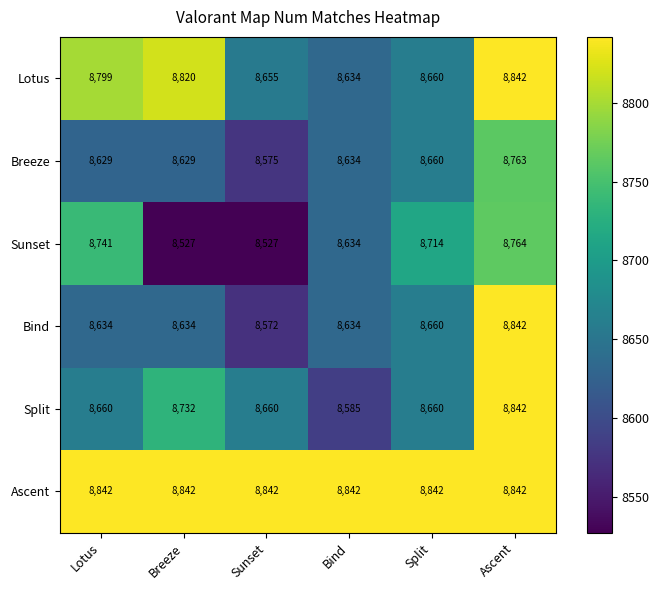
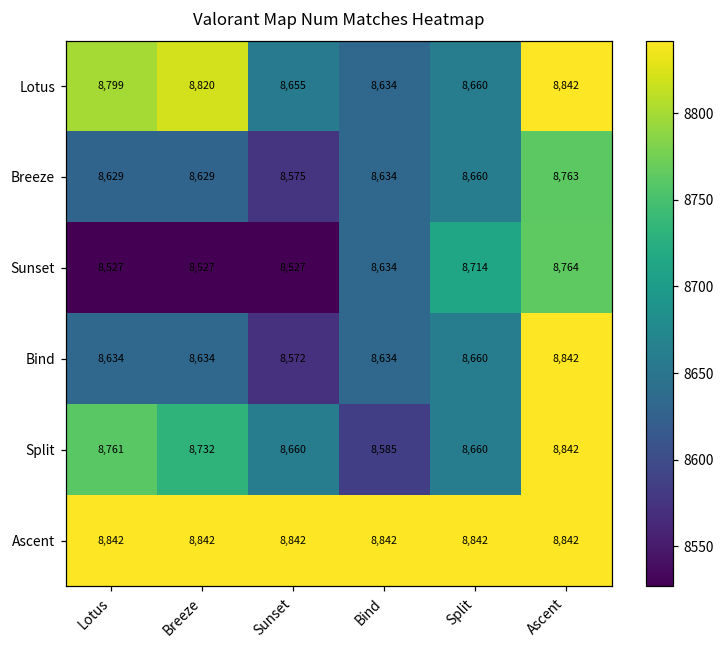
  {
    "Lotus": {
      "Lotus": "8,799",
      "Breeze": "8,820",
      "Sunset": "8,655",
      "Bind": "8,634",
      "Split": "8,660",
      "Ascent": "8,842"
    },
    "Breeze": {
      "Lotus": "8,629",
      "Breeze": "8,629",
      "Sunset": "8,575",
      "Bind": "8,634",
      "Split": "8,660",
      "Ascent": "8,763"
    },
    "Sunset": {
-     "Lotus": "8,741",
+     "Lotus": "8,527",
      "Breeze": "8,527",
      "Sunset": "8,527",
      "Bind": "8,634",
      "Split": "8,714",
      "Ascent": "8,764"
    },
    "Bind": {
      "Lotus": "8,634",
      "Breeze": "8,634",
      "Sunset": "8,572",
      "Bind": "8,634",
      "Split": "8,660",
      "Ascent": "8,842"
    },
    "Split": {
-     "Lotus": "8,660",
+     "Lotus": "8,761",
      "Breeze": "8,732",
      "Sunset": "8,660",
      "Bind": "8,585",
      "Split": "8,660",
      "Ascent": "8,842"
    },
    "Ascent": {
      "Lotus": "8,842",
      "Breeze": "8,842",
      "Sunset": "8,842",
      "Bind": "8,842",
      "Split": "8,842",
      "Ascent": "8,842"
    }
  }
